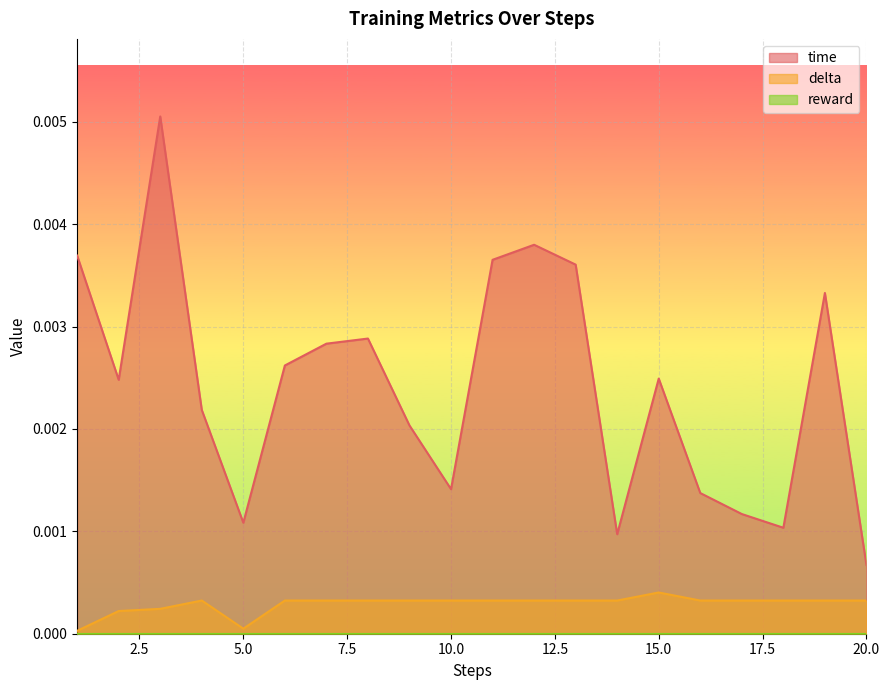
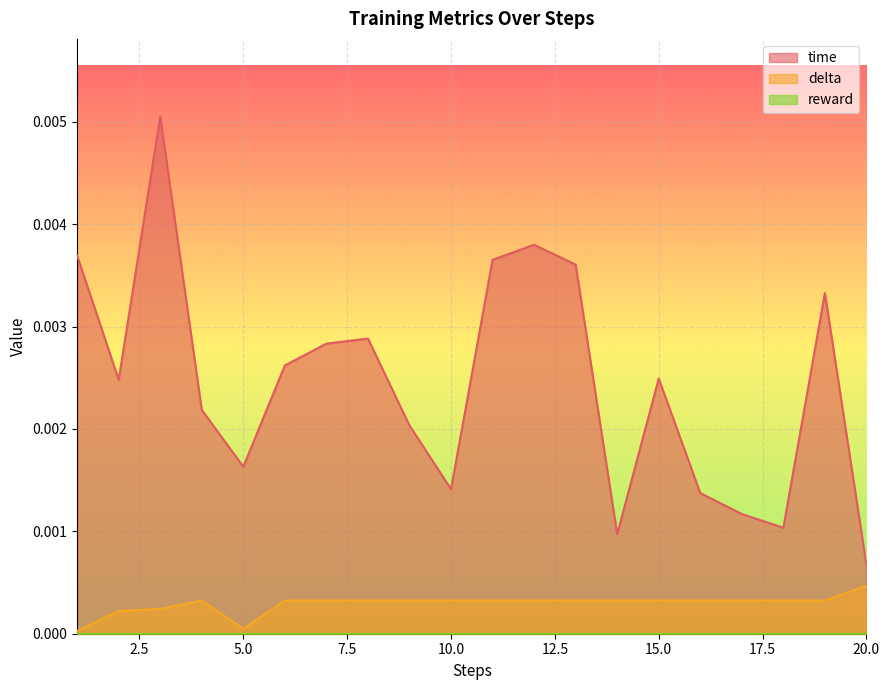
  {
    "time": {
-     "5.0": 0.00108,
+     "5.0": 0.00163,
      "10.0": 0.00141,
      "15.0": 0.00249,
      "20.0": 0.00067
    },
    "delta": {
      "5.0": 0.00005,
      "10.0": 0.00032,
-     "15.0": 0.00040,
-     "20.0": 0.00032
+     "15.0": 0.00032,
+     "20.0": 0.00047
    },
    "reward": {
      "5.0": 0.00000,
      "10.0": 0.00000,
      "15.0": 0.00000,
      "20.0": 0.00000
    }
  }
